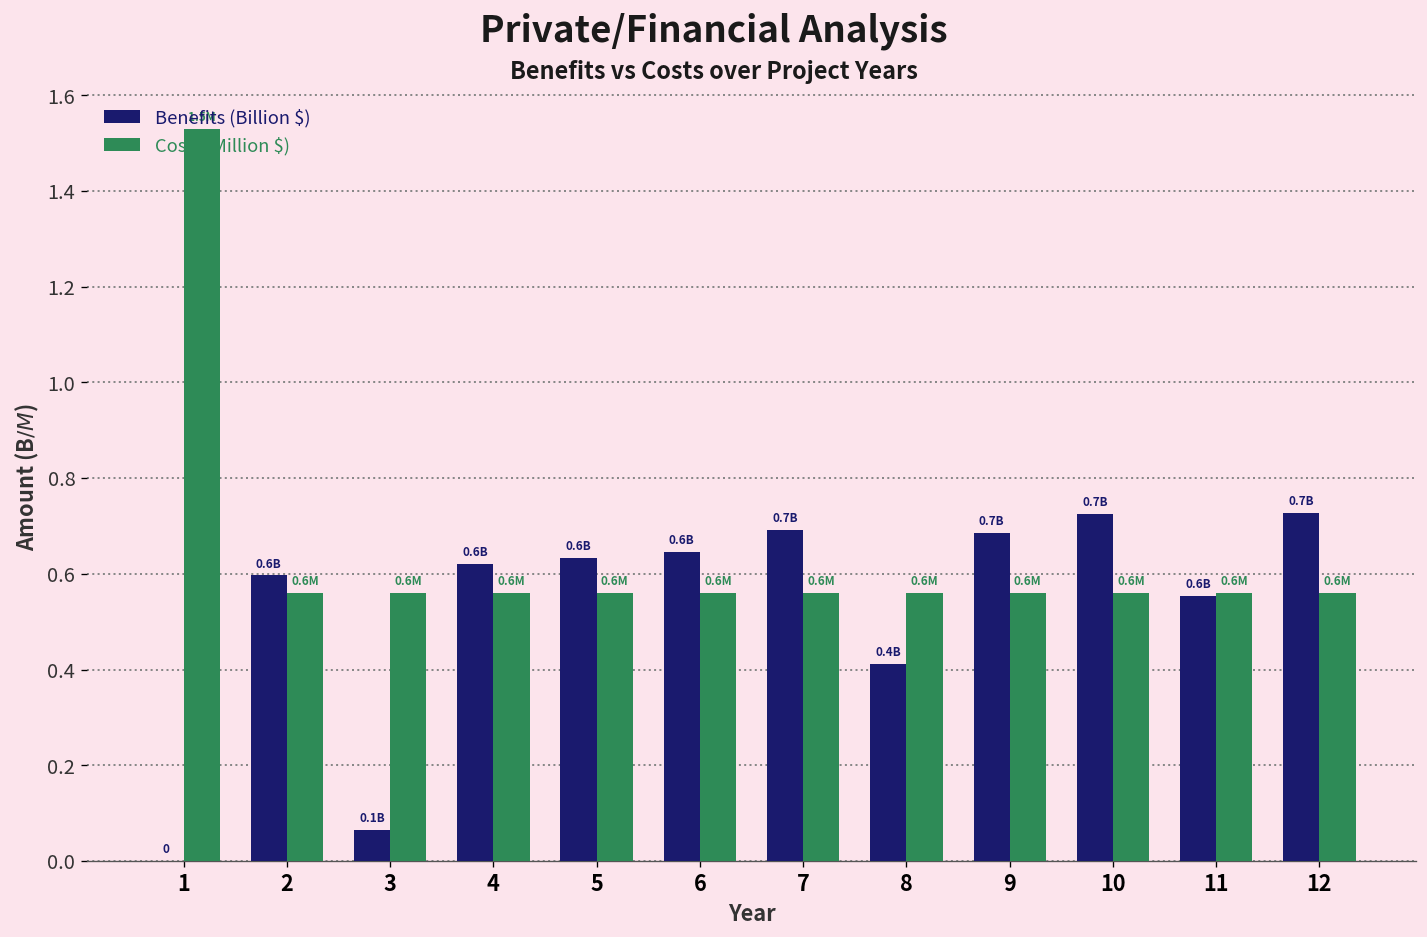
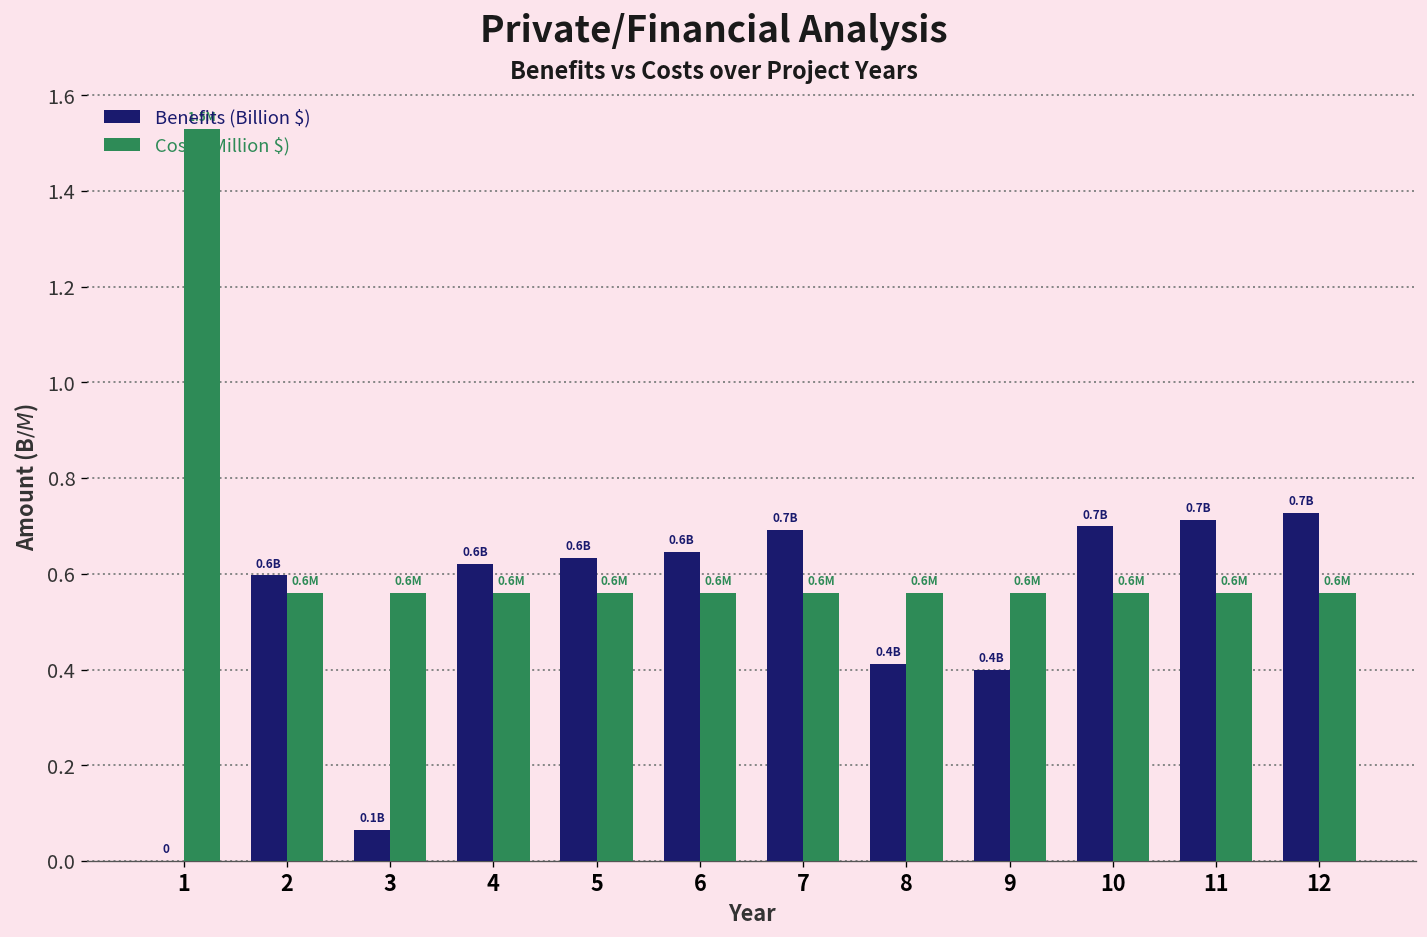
  {
    "Benefits (Billion $)": {
      "1": "0",
      "2": "0.6B",
      "3": "0.1B",
      "4": "0.6B",
      "5": "0.6B",
      "6": "0.6B",
      "7": "0.7B",
      "8": "0.4B",
-     "9": "0.7B",
-     "10": "0.72",
-     "11": "0.6B",
+     "9": "0.4B",
+     "10": "0.70",
+     "11": "0.7B",
      "12": "0.7B"
    },
    "Costs (Million $)": {
      "1": "1.5M",
      "2": "0.6M",
      "3": "0.6M",
      "4": "0.6M",
      "5": "0.6M",
      "6": "0.6M",
      "7": "0.6M",
      "8": "0.6M",
      "9": "0.6M",
      "10": "0.6M",
      "11": "0.6M",
      "12": "0.6M"
    }
  }
